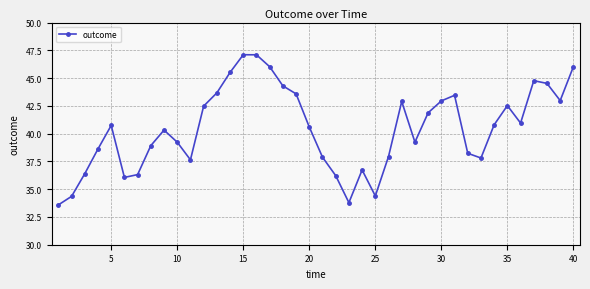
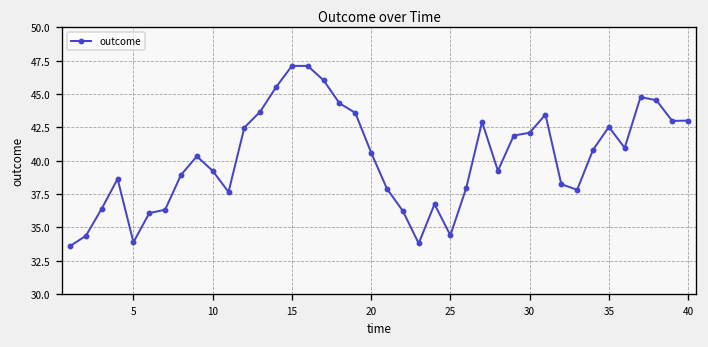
  {
-   "5": 40.7,
+   "5": 33.9,
    "10": 39.2,
    "15": 47.1,
    "20": 40.6,
    "25": 34.4,
-   "30": 42.9,
+   "30": 42.1,
    "35": 42.5,
-   "40": 46.0
+   "40": 43.0
  }
